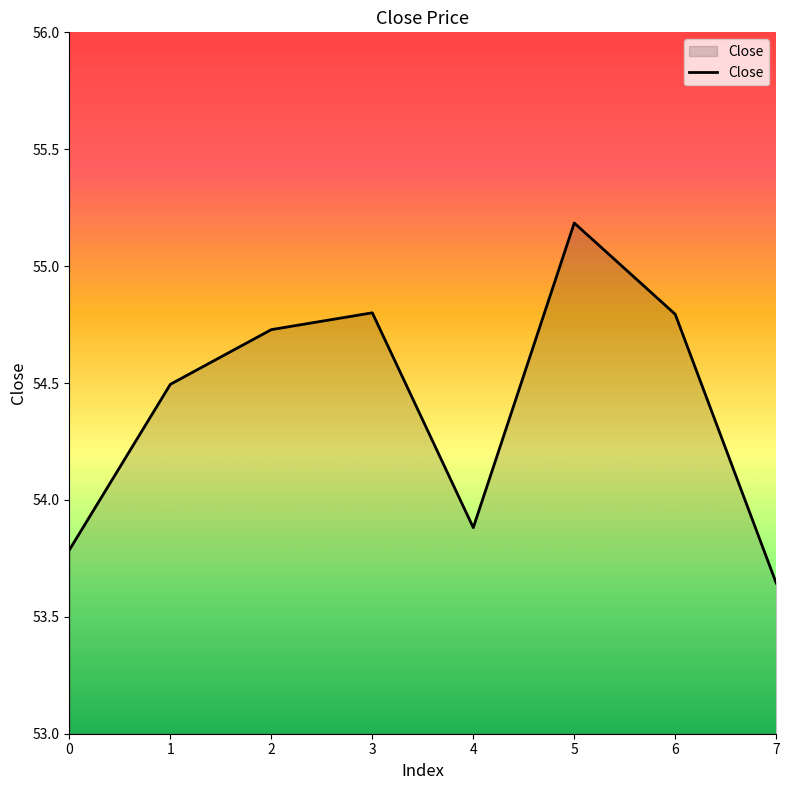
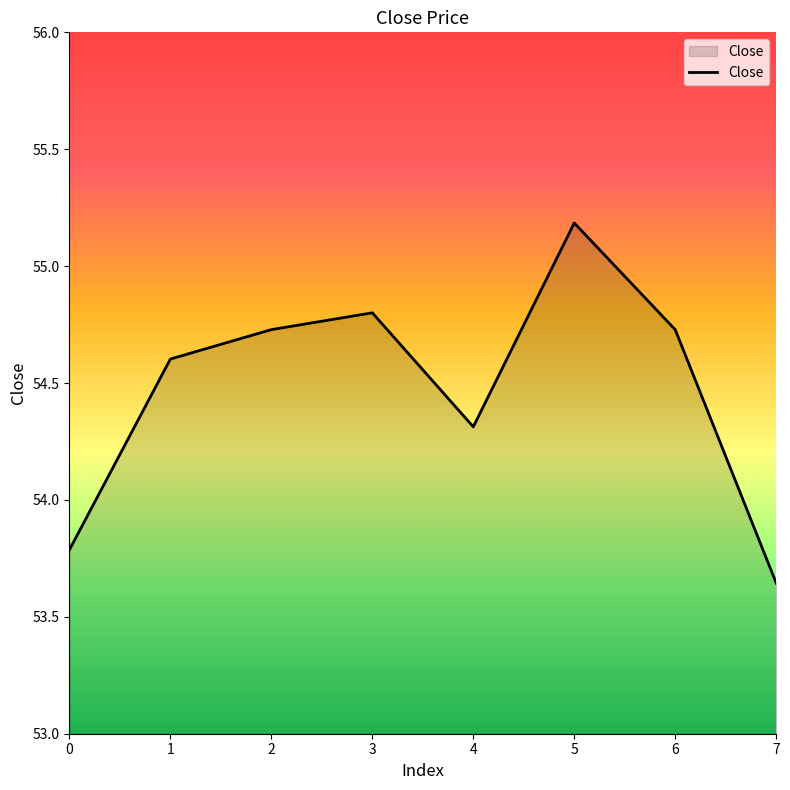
  {
    "0": 53.79,
-   "1": 54.49,
+   "1": 54.60,
    "2": 54.73,
    "3": 54.80,
-   "4": 53.88,
+   "4": 54.31,
    "5": 55.18,
-   "6": 54.79,
+   "6": 54.73,
    "7": 53.64
  }
